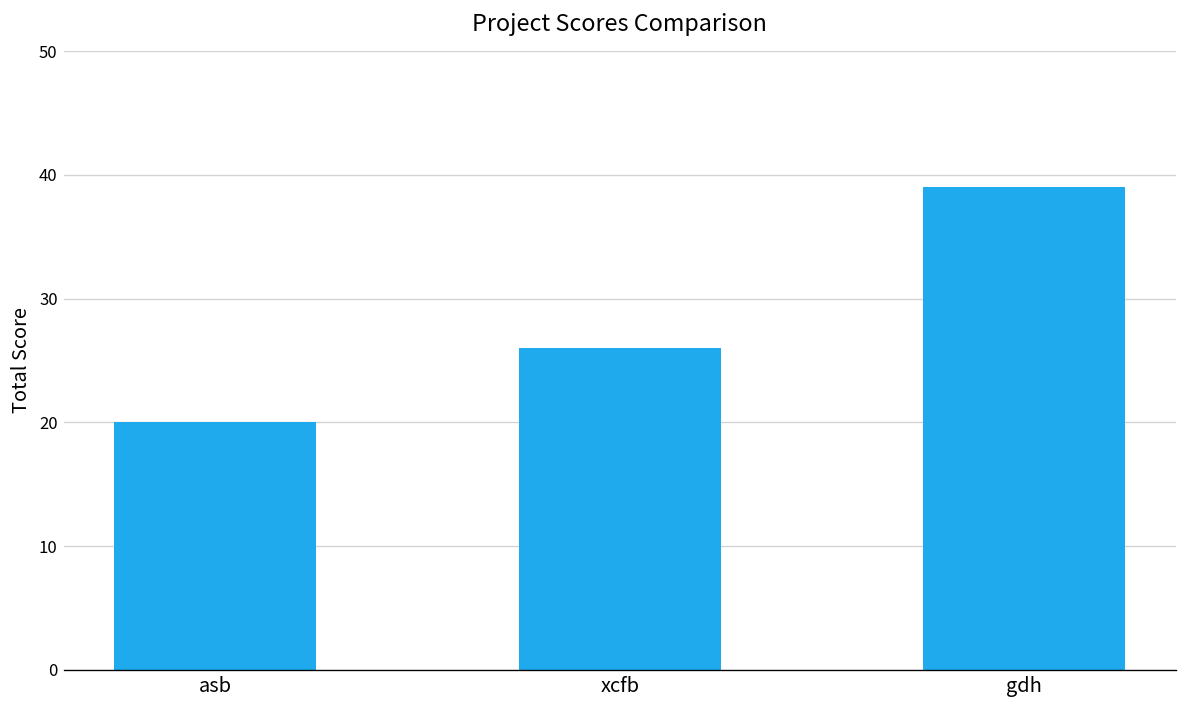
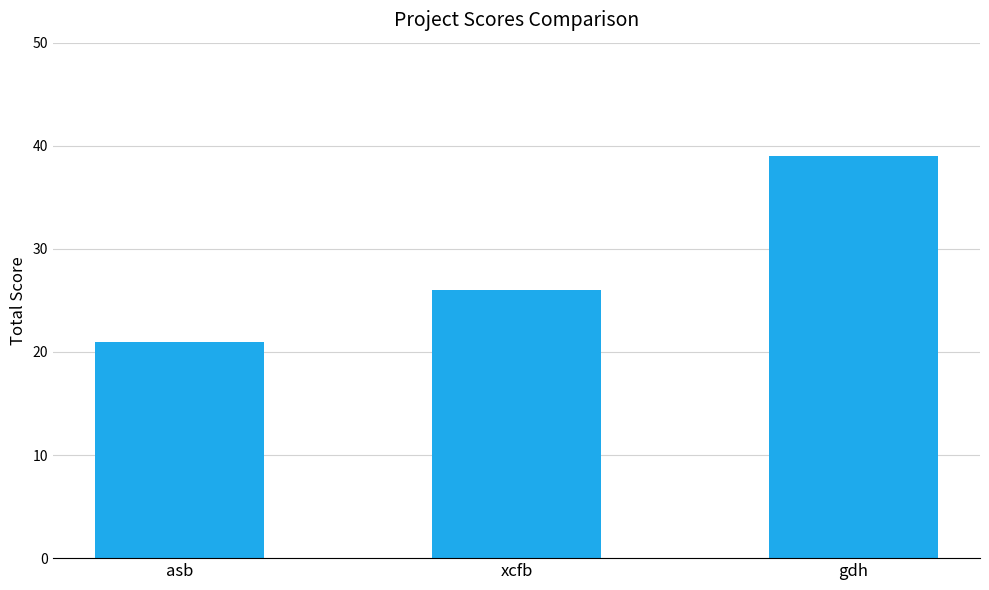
  {
-   "asb": 20,
+   "asb": 21,
    "xcfb": 26,
    "gdh": 39
  }
